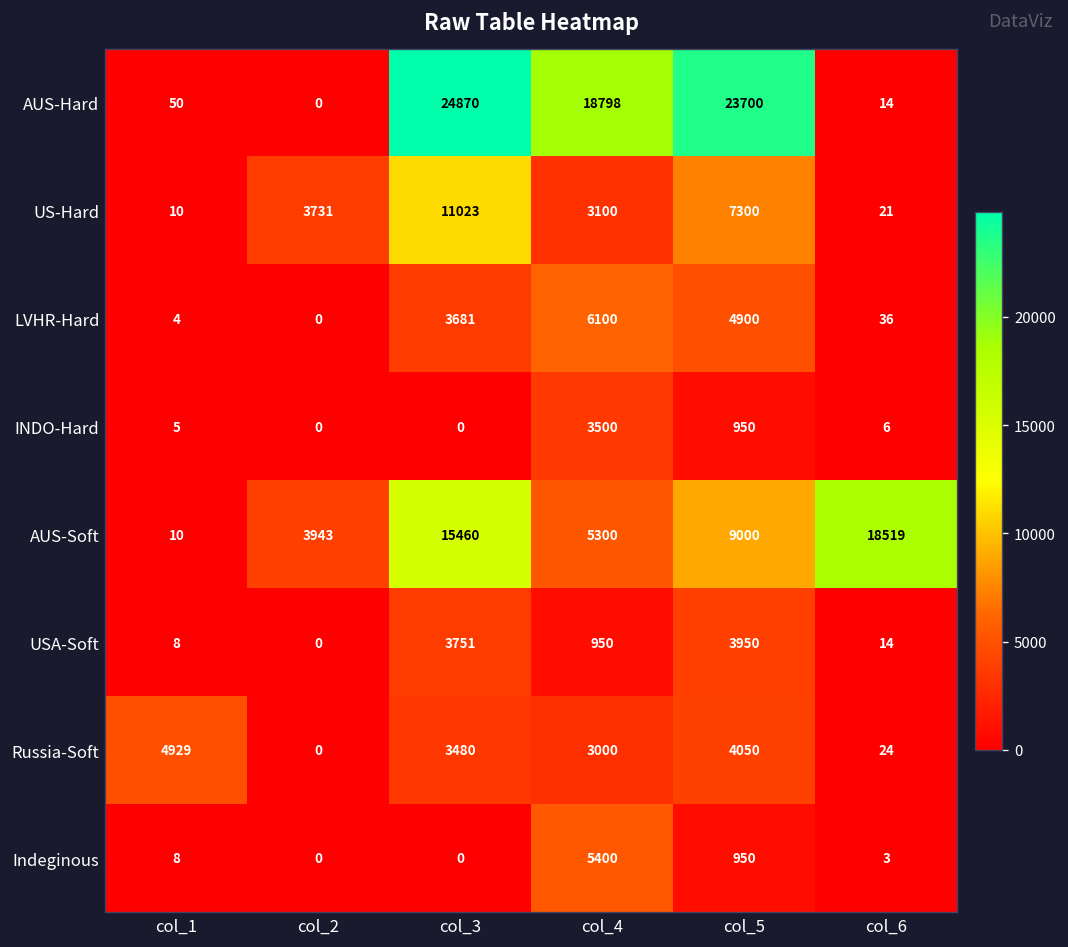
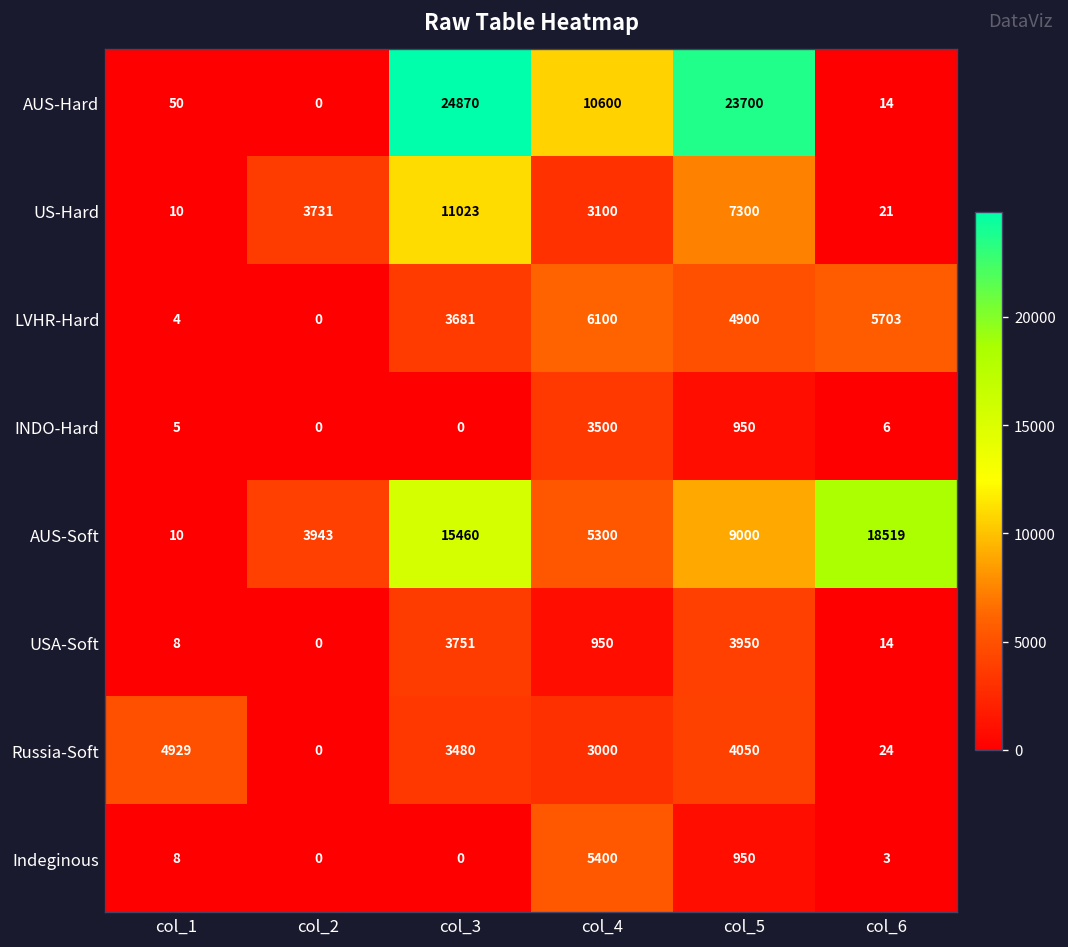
  {
    "AUS-Hard": {
      "col_1": 50,
      "col_2": 0,
      "col_3": 24870,
-     "col_4": 18798,
+     "col_4": 10600,
      "col_5": 23700,
      "col_6": 14
    },
    "US-Hard": {
      "col_1": 10,
      "col_2": 3731,
      "col_3": 11023,
      "col_4": 3100,
      "col_5": 7300,
      "col_6": 21
    },
    "LVHR-Hard": {
      "col_1": 4,
      "col_2": 0,
      "col_3": 3681,
      "col_4": 6100,
      "col_5": 4900,
-     "col_6": 36
+     "col_6": 5703
    },
    "INDO-Hard": {
      "col_1": 5,
      "col_2": 0,
      "col_3": 0,
      "col_4": 3500,
      "col_5": 950,
      "col_6": 6
    },
    "AUS-Soft": {
      "col_1": 10,
      "col_2": 3943,
      "col_3": 15460,
      "col_4": 5300,
      "col_5": 9000,
      "col_6": 18519
    },
    "USA-Soft": {
      "col_1": 8,
      "col_2": 0,
      "col_3": 3751,
      "col_4": 950,
      "col_5": 3950,
      "col_6": 14
    },
    "Russia-Soft": {
      "col_1": 4929,
      "col_2": 0,
      "col_3": 3480,
      "col_4": 3000,
      "col_5": 4050,
      "col_6": 24
    },
    "Indeginous": {
      "col_1": 8,
      "col_2": 0,
      "col_3": 0,
      "col_4": 5400,
      "col_5": 950,
      "col_6": 3
    }
  }
